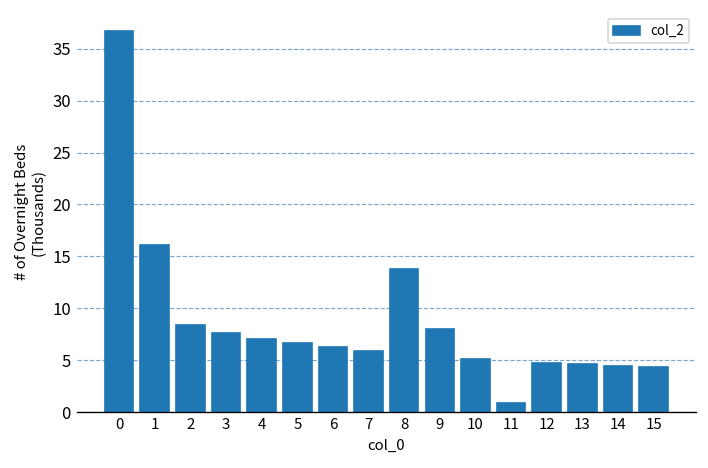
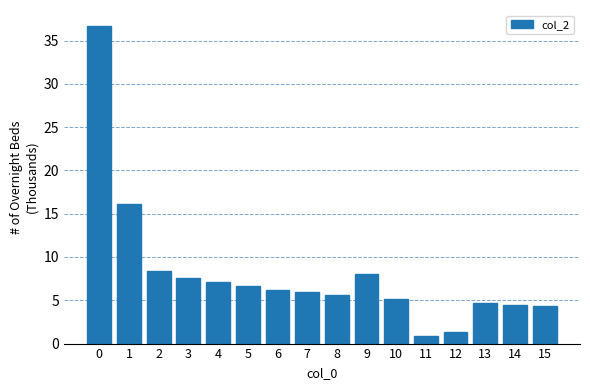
  {
    "0": 37,
    "1": 16,
    "2": 8,
    "3": 8,
    "4": 7,
    "5": 7,
    "6": 6,
    "7": 6,
-   "8": 14,
+   "8": 6,
    "9": 8,
    "10": 5,
    "11": 1,
-   "12": 5,
+   "12": 1,
    "13": 5,
    "14": 4,
    "15": 4
  }
